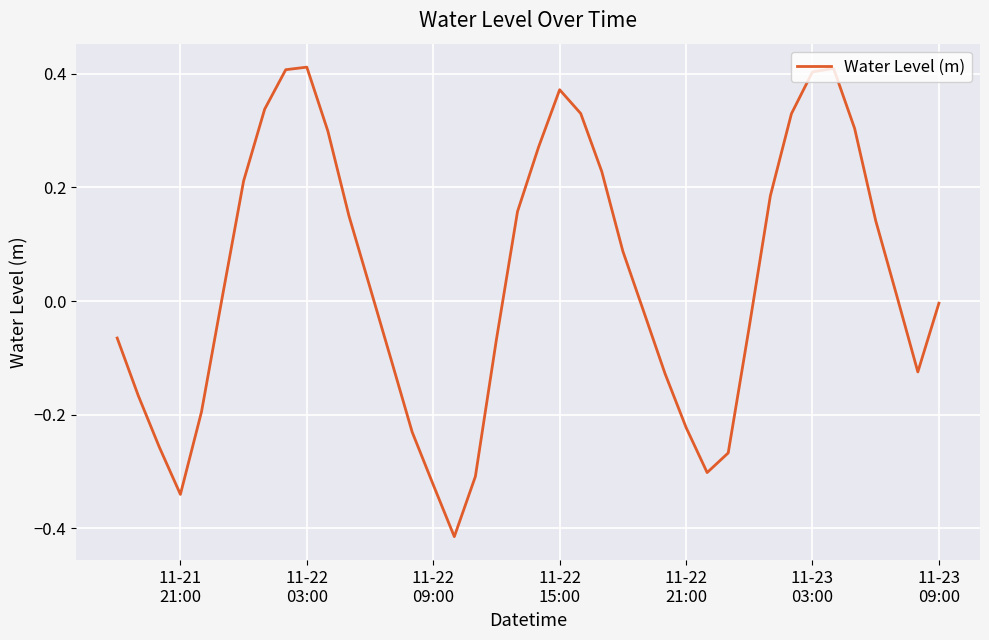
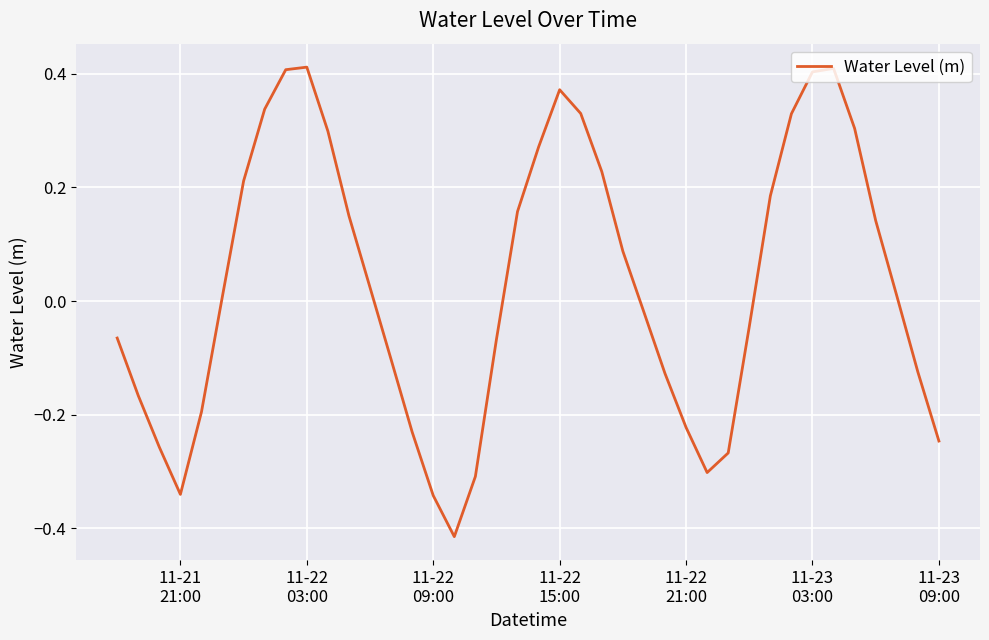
  {
    "11-21 21:00": -0.34,
    "11-22 03:00": 0.41,
-   "11-22 09:00": -0.32,
+   "11-22 09:00": -0.34,
    "11-22 15:00": 0.37,
    "11-22 21:00": -0.22,
-   "11-23 09:00": 0.00
+   "11-23 09:00": -0.25
  }
